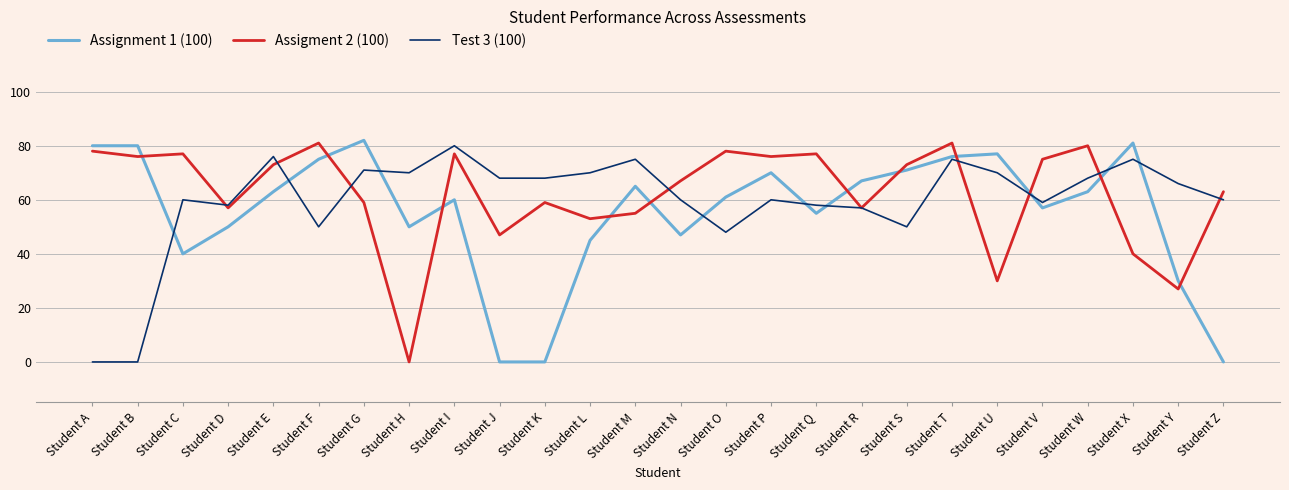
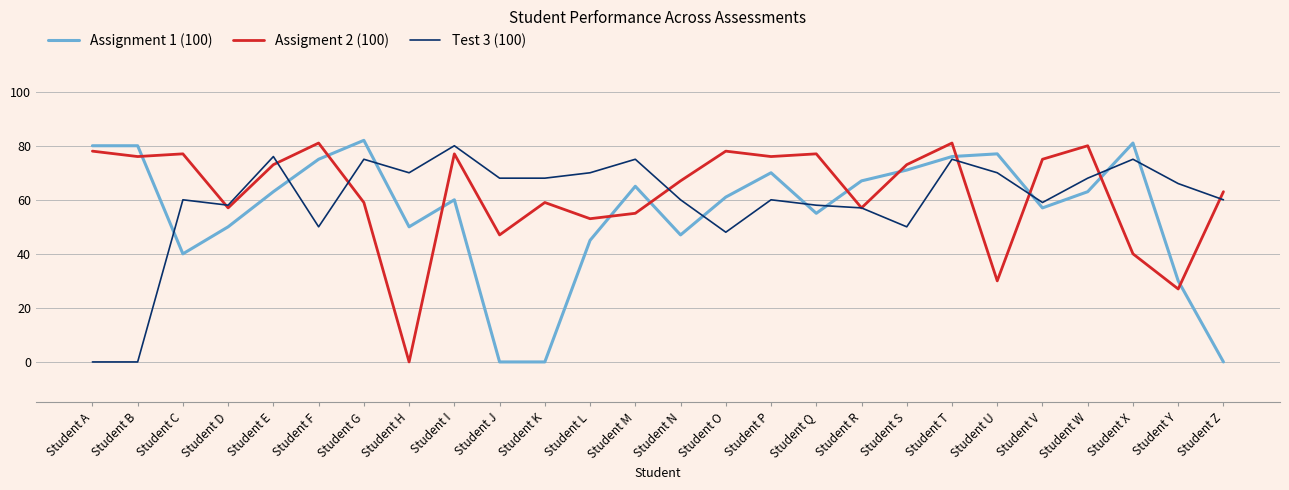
  {
    "Assignment 1 (100)": {
      "Student A": 80,
      "Student B": 80,
      "Student C": 40,
      "Student D": 50,
      "Student E": 63,
      "Student F": 75,
      "Student G": 82,
      "Student H": 50,
      "Student I": 60,
      "Student J": 0,
      "Student K": 0,
      "Student L": 45,
      "Student M": 65,
      "Student N": 47,
      "Student O": 61,
      "Student P": 70,
      "Student Q": 55,
      "Student R": 67,
      "Student S": 71,
      "Student T": 76,
      "Student U": 77,
      "Student V": 57,
      "Student W": 63,
      "Student X": 81,
      "Student Y": 30,
      "Student Z": 0
    },
    "Assigment 2 (100)": {
      "Student A": 78,
      "Student B": 76,
      "Student C": 77,
      "Student D": 57,
      "Student E": 73,
      "Student F": 81,
      "Student G": 59,
      "Student H": 0,
      "Student I": 77,
      "Student J": 47,
      "Student K": 59,
      "Student L": 53,
      "Student M": 55,
      "Student N": 67,
      "Student O": 78,
      "Student P": 76,
      "Student Q": 77,
      "Student S": 73,
      "Student T": 81,
      "Student U": 30,
      "Student V": 75,
      "Student W": 80,
      "Student X": 40,
      "Student Y": 27,
      "Student Z": 63
    },
    "Test 3 (100)": {
      "Student A": 0,
      "Student B": 0,
      "Student C": 60,
      "Student D": 58,
      "Student E": 76,
      "Student F": 50,
-     "Student G": 71,
+     "Student G": 75,
      "Student H": 70,
      "Student I": 80,
      "Student J": 68,
      "Student K": 68,
      "Student L": 70,
      "Student M": 75,
      "Student N": 60,
      "Student O": 48,
      "Student P": 60,
      "Student Q": 58,
      "Student S": 50,
      "Student T": 75,
      "Student U": 70,
      "Student V": 59,
      "Student W": 68,
      "Student X": 75,
      "Student Y": 66,
      "Student Z": 60
    }
  }
